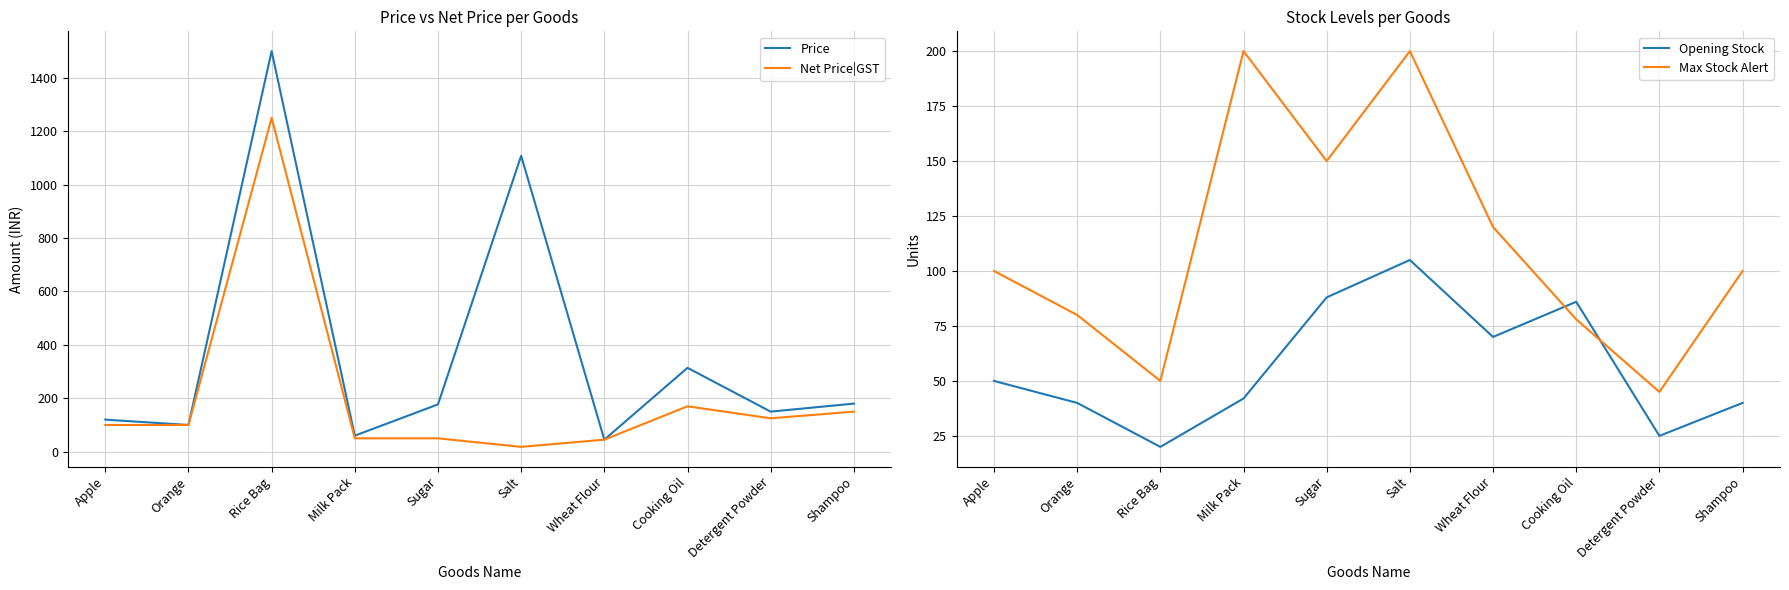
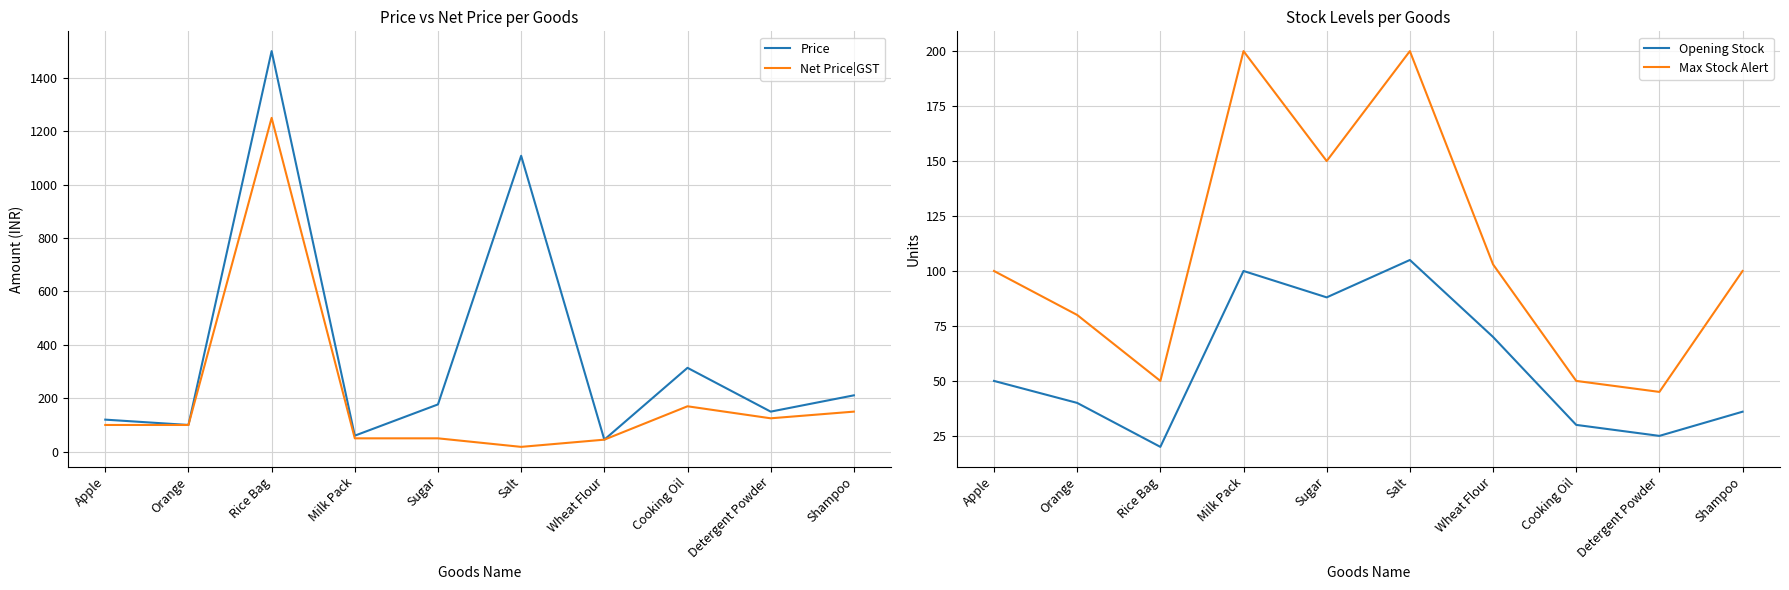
  {
    "Price vs Net Price per Goods": {
      "Price": {
        "Apple": 120,
        "Rice Bag": 1500,
        "Milk Pack": 60,
        "Sugar": 180,
        "Salt": 1110,
        "Cooking Oil": 310,
        "Detergent Powder": 150,
-       "Shampoo": 180
+       "Shampoo": 210
      },
      "Net Price|GST": {
        "Apple": 100,
        "Rice Bag": 1250,
        "Milk Pack": 50,
        "Sugar": 50,
        "Salt": 20,
        "Cooking Oil": 170,
        "Detergent Powder": 130,
        "Shampoo": 150
      }
    },
    "Stock Levels per Goods": {
      "Opening Stock": {
        "Apple": 50,
        "Orange": 40,
        "Rice Bag": 20,
-       "Milk Pack": 42,
+       "Milk Pack": 100,
        "Sugar": 88,
        "Salt": 105,
        "Wheat Flour": 70,
-       "Cooking Oil": 86,
+       "Cooking Oil": 30,
        "Detergent Powder": 25,
-       "Shampoo": 40
+       "Shampoo": 36
      },
      "Max Stock Alert": {
        "Apple": 100,
        "Orange": 80,
        "Rice Bag": 50,
        "Milk Pack": 200,
        "Sugar": 150,
        "Salt": 200,
-       "Wheat Flour": 120,
-       "Cooking Oil": 78,
+       "Wheat Flour": 103,
+       "Cooking Oil": 50,
        "Detergent Powder": 45,
        "Shampoo": 100
      }
    }
  }
